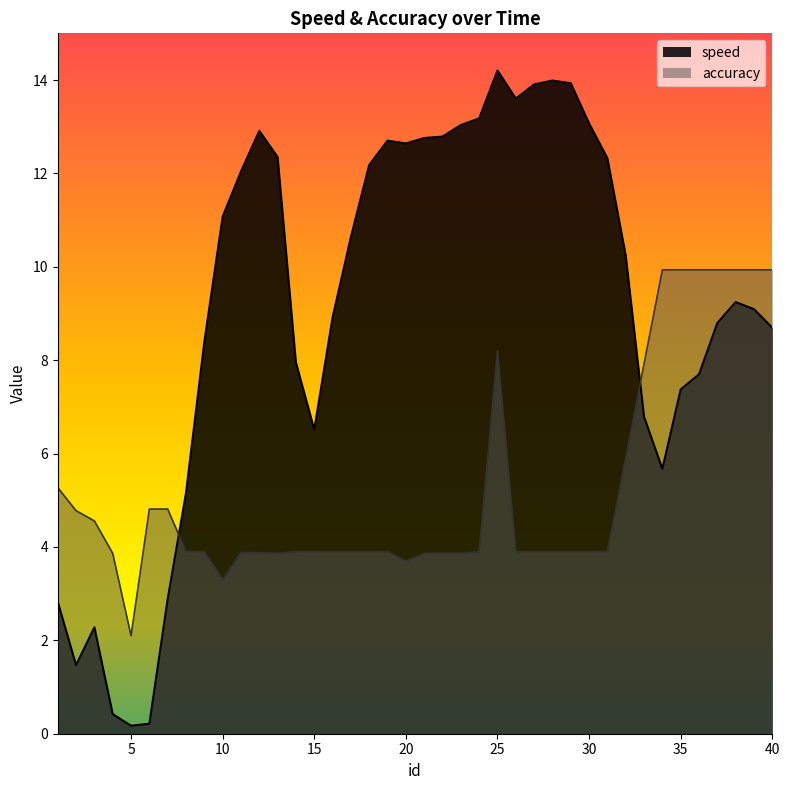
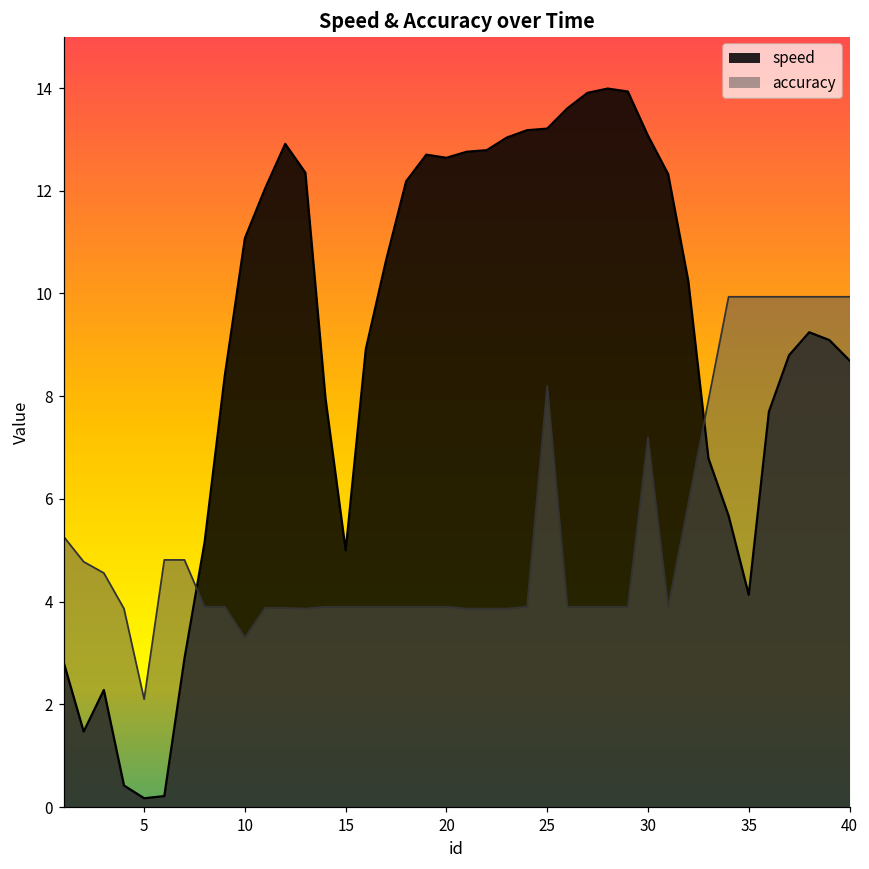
  {
    "speed": {
      "10": 11.1,
-     "15": 6.5,
+     "15": 5.0,
      "20": 12.6,
-     "25": 14.2,
+     "25": 13.2,
      "30": 13.1,
-     "35": 7.4
+     "35": 4.1
    },
    "accuracy": {
      "10": 3.3,
      "15": 3.9,
-     "20": 3.7,
+     "20": 3.9,
      "25": 8.2,
-     "30": 3.9,
+     "30": 7.2,
      "35": 9.9
    }
  }
